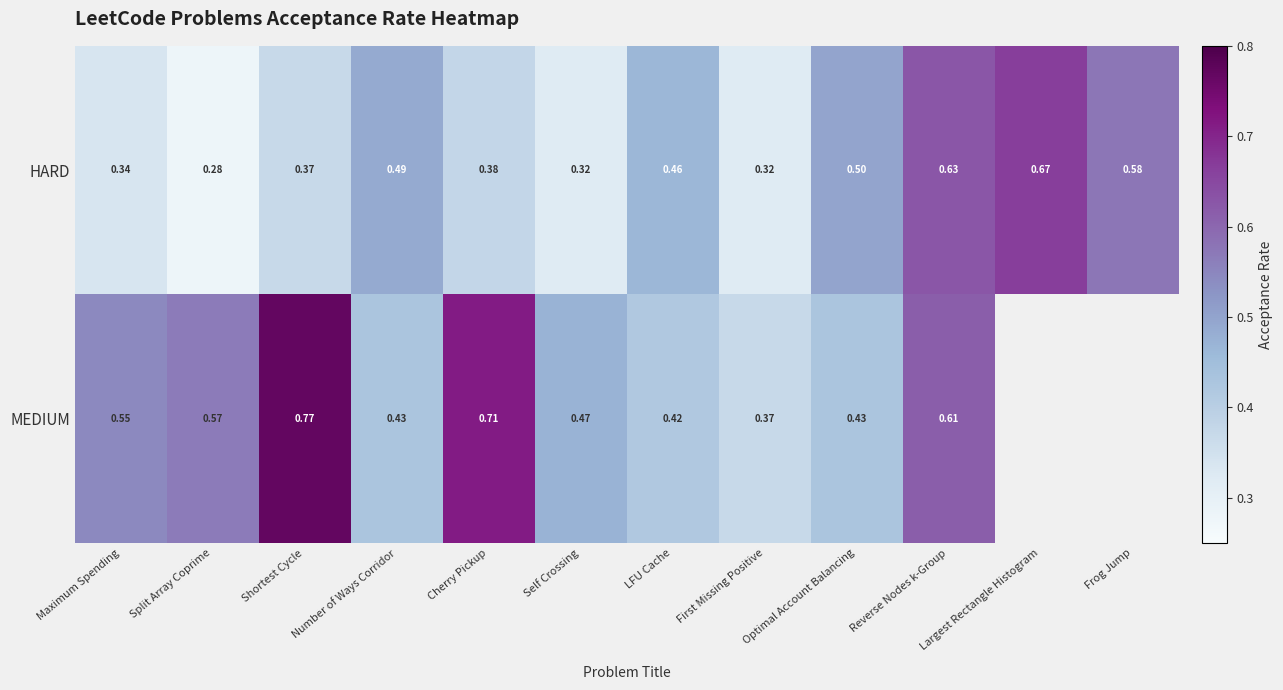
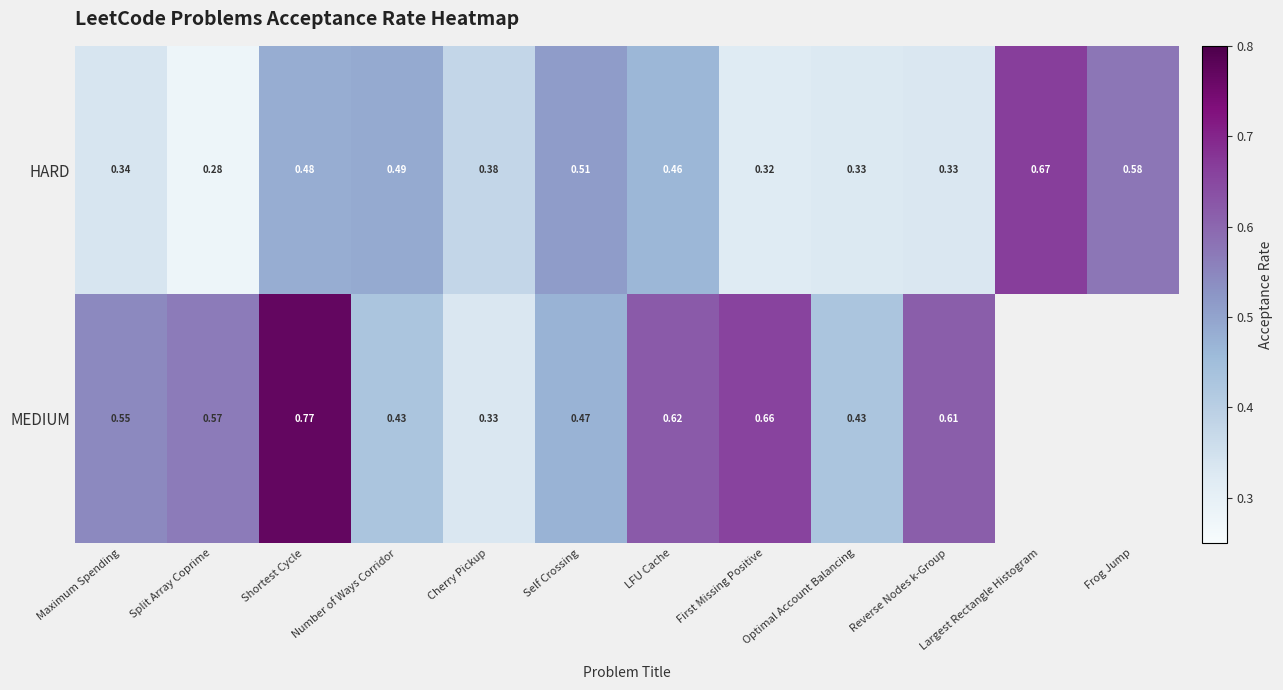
  {
    "HARD": {
      "Maximum Spending": 0.34,
      "Split Array Coprime": 0.28,
-     "Shortest Cycle": 0.37,
+     "Shortest Cycle": 0.48,
      "Number of Ways Corridor": 0.49,
      "Cherry Pickup": 0.38,
-     "Self Crossing": 0.32,
+     "Self Crossing": 0.51,
      "LFU Cache": 0.46,
      "First Missing Positive": 0.32,
-     "Optimal Account Balancing": 0.50,
-     "Reverse Nodes k-Group": 0.63,
+     "Optimal Account Balancing": 0.33,
+     "Reverse Nodes k-Group": 0.33,
      "Largest Rectangle Histogram": 0.67,
      "Frog Jump": 0.58
    },
    "MEDIUM": {
      "Maximum Spending": 0.55,
      "Split Array Coprime": 0.57,
      "Shortest Cycle": 0.77,
      "Number of Ways Corridor": 0.43,
-     "Cherry Pickup": 0.71,
+     "Cherry Pickup": 0.33,
      "Self Crossing": 0.47,
-     "LFU Cache": 0.42,
-     "First Missing Positive": 0.37,
+     "LFU Cache": 0.62,
+     "First Missing Positive": 0.66,
      "Optimal Account Balancing": 0.43,
      "Reverse Nodes k-Group": 0.61
    }
  }
